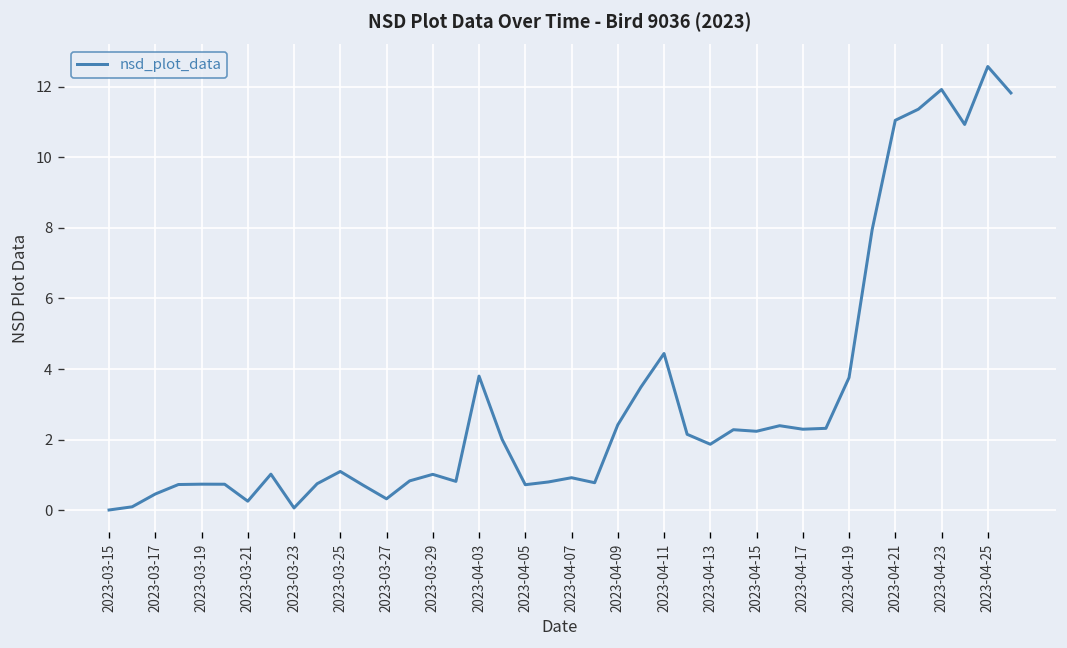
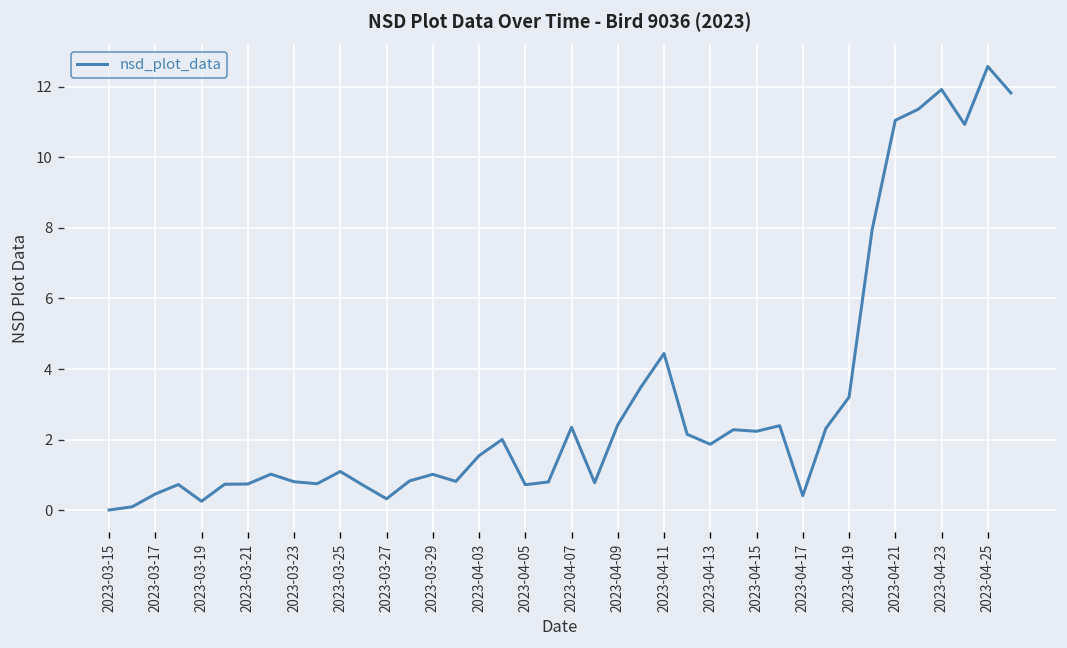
  {
    "2023-03-15": 0.0,
    "2023-03-17": 0.5,
-   "2023-03-19": 0.7,
-   "2023-03-21": 0.3,
-   "2023-03-23": 0.1,
+   "2023-03-19": 0.3,
+   "2023-03-21": 0.7,
+   "2023-03-23": 0.8,
    "2023-03-25": 1.1,
    "2023-03-27": 0.3,
    "2023-03-29": 1.0,
-   "2023-04-03": 3.8,
+   "2023-04-03": 1.5,
    "2023-04-05": 0.7,
-   "2023-04-07": 0.9,
+   "2023-04-07": 2.4,
    "2023-04-09": 2.4,
    "2023-04-11": 4.4,
    "2023-04-13": 1.9,
    "2023-04-15": 2.2,
-   "2023-04-17": 2.3,
-   "2023-04-19": 3.8,
+   "2023-04-17": 0.4,
+   "2023-04-19": 3.2,
    "2023-04-21": 11.0,
    "2023-04-23": 11.9,
    "2023-04-25": 12.6
  }
